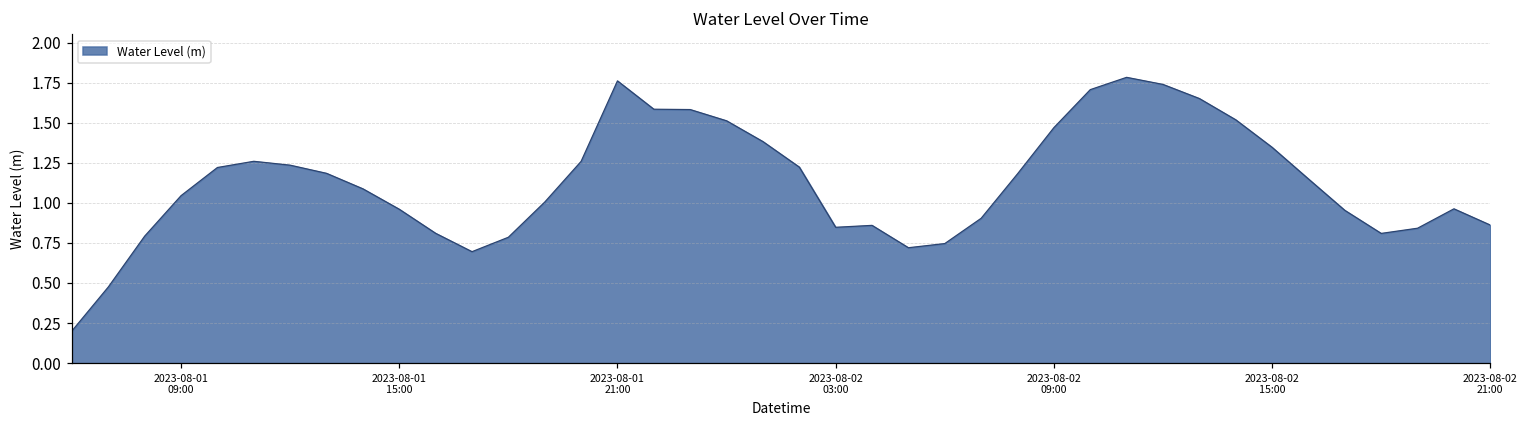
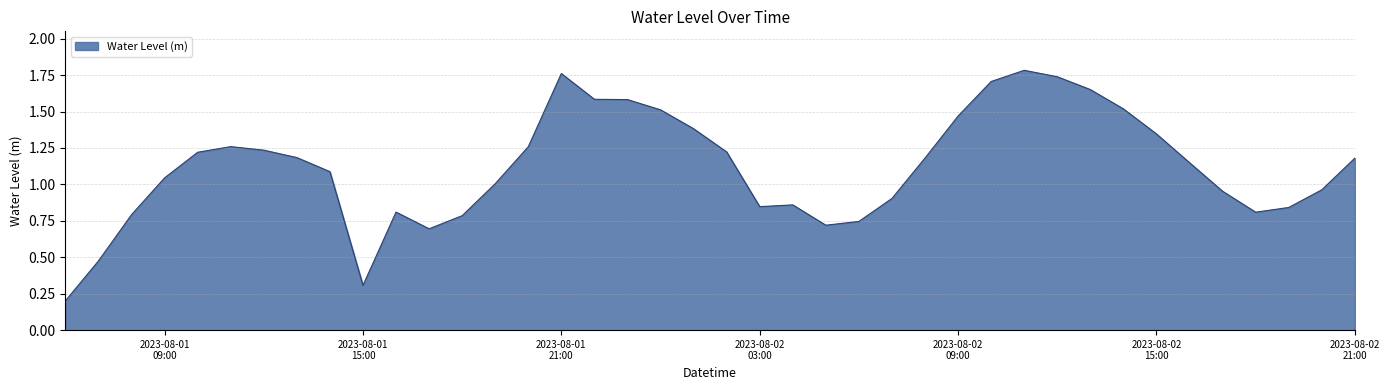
  {
    "2023-08-01 09:00": 1.04,
-   "2023-08-01 15:00": 0.96,
+   "2023-08-01 15:00": 0.31,
    "2023-08-01 21:00": 1.76,
    "2023-08-02 03:00": 0.85,
    "2023-08-02 09:00": 1.47,
    "2023-08-02 15:00": 1.35,
-   "2023-08-02 21:00": 0.86
+   "2023-08-02 21:00": 1.18
  }
